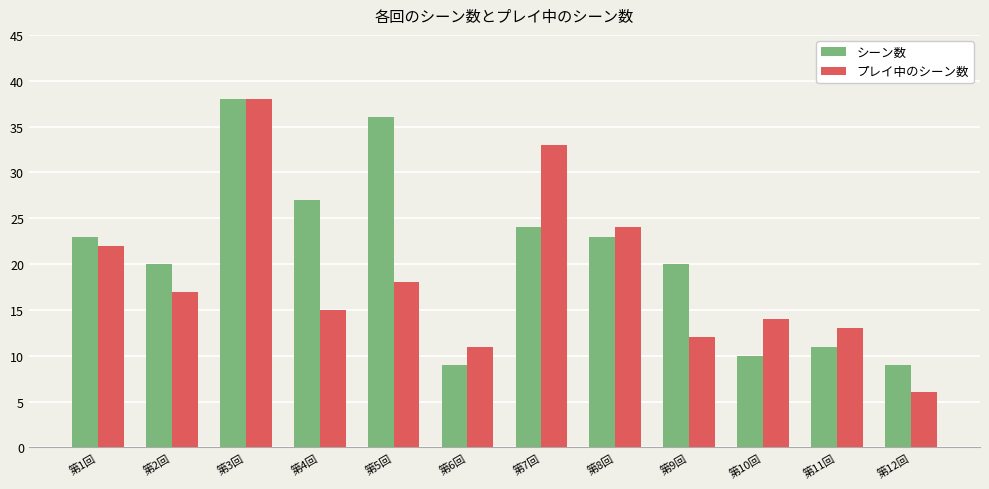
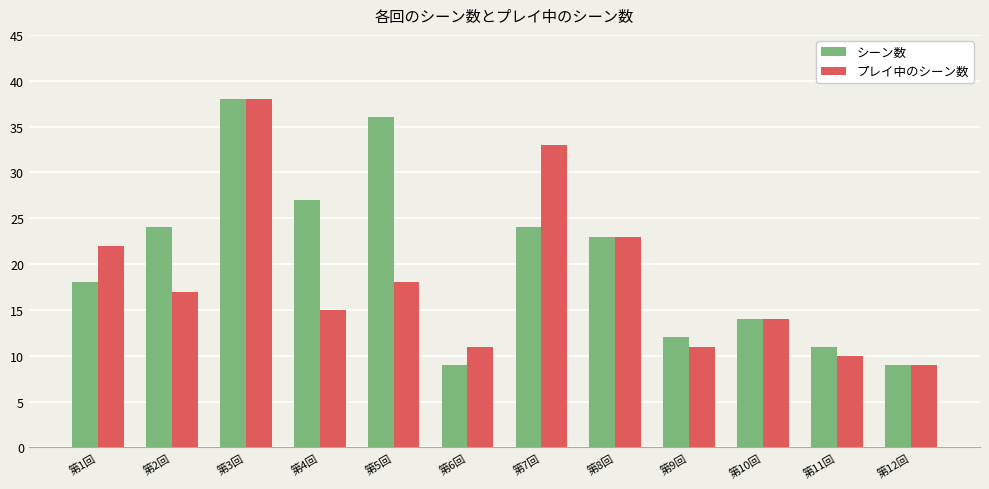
  {
    "シーン数": {
-     "第1回": 23,
-     "第2回": 20,
+     "第1回": 18,
+     "第2回": 24,
      "第3回": 38,
      "第4回": 27,
      "第5回": 36,
      "第6回": 9,
      "第7回": 24,
      "第8回": 23,
-     "第9回": 20,
-     "第10回": 10,
+     "第9回": 12,
+     "第10回": 14,
      "第11回": 11,
      "第12回": 9
    },
    "プレイ中のシーン数": {
      "第1回": 22,
      "第2回": 17,
      "第3回": 38,
      "第4回": 15,
      "第5回": 18,
      "第6回": 11,
      "第7回": 33,
-     "第8回": 24,
-     "第9回": 12,
+     "第8回": 23,
+     "第9回": 11,
      "第10回": 14,
-     "第11回": 13,
-     "第12回": 6
+     "第11回": 10,
+     "第12回": 9
    }
  }
